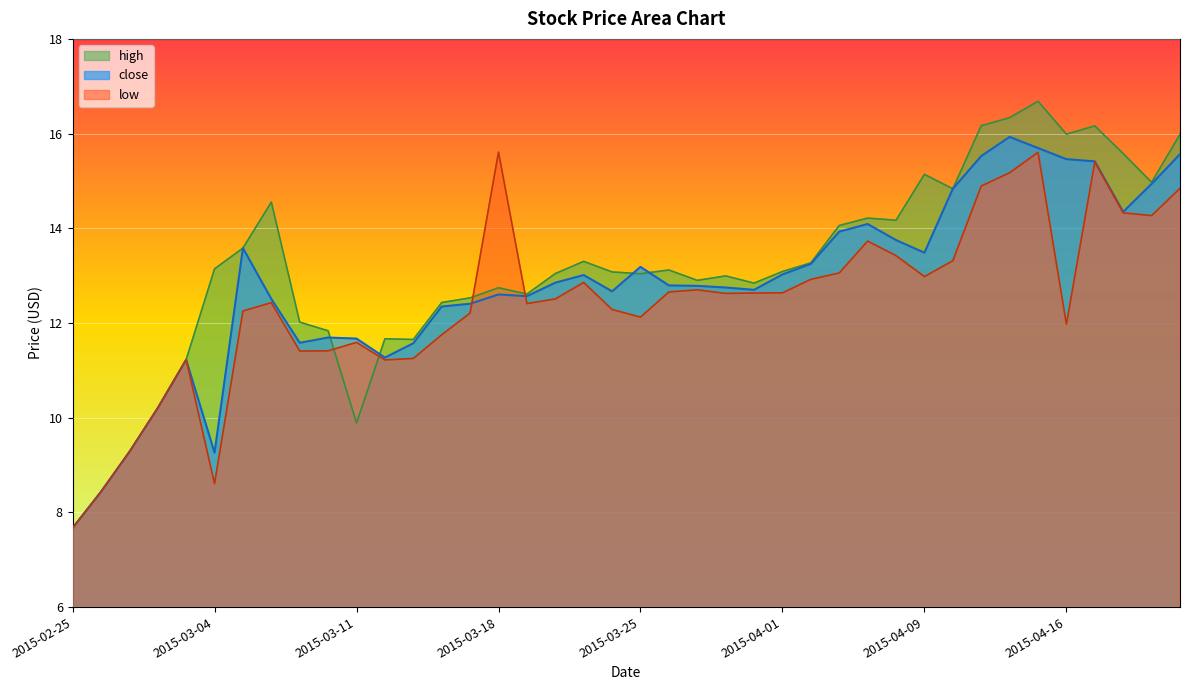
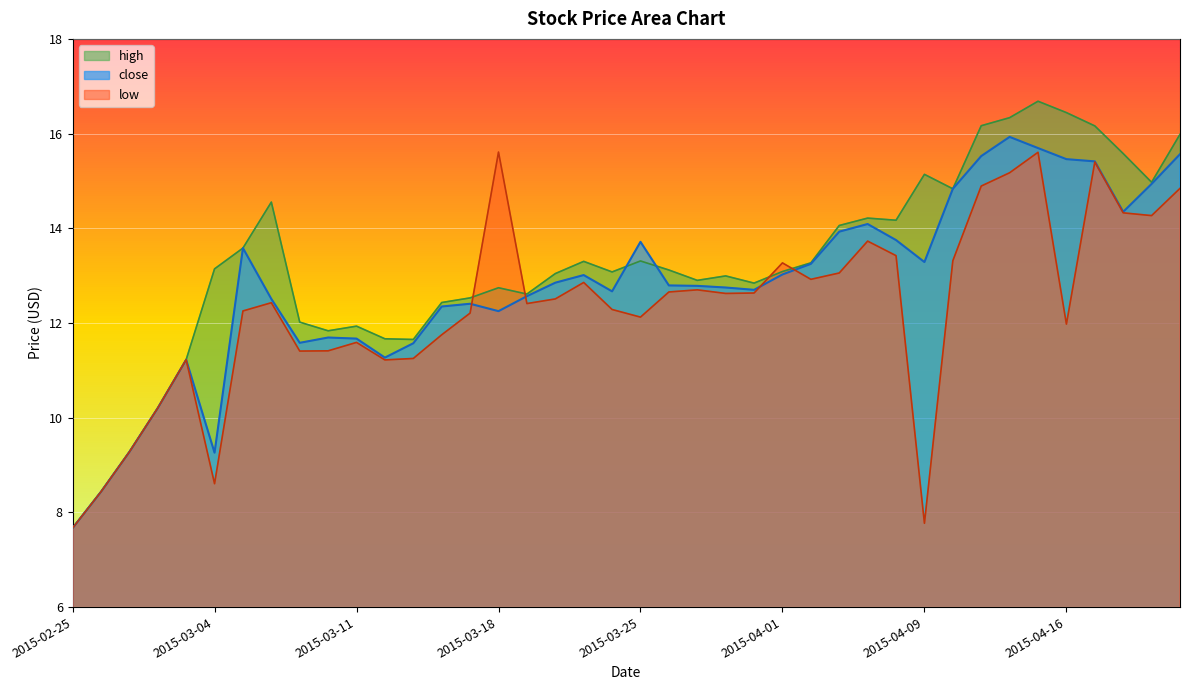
  {
    "high": {
      "2015-03-04": 13.1,
-     "2015-03-11": 9.9,
+     "2015-03-11": 11.9,
      "2015-03-18": 12.7,
-     "2015-03-25": 13.0,
+     "2015-03-25": 13.3,
      "2015-04-01": 13.1,
      "2015-04-09": 15.1,
-     "2015-04-16": 16.0
+     "2015-04-16": 16.4
    },
    "close": {
      "2015-03-04": 9.3,
      "2015-03-11": 11.7,
-     "2015-03-18": 12.6,
-     "2015-03-25": 13.2,
+     "2015-03-18": 12.3,
+     "2015-03-25": 13.7,
      "2015-04-01": 13.0,
-     "2015-04-09": 13.5,
+     "2015-04-09": 13.3,
      "2015-04-16": 15.5
    },
    "low": {
      "2015-03-04": 8.6,
      "2015-03-11": 11.6,
      "2015-03-18": 15.6,
      "2015-03-25": 12.1,
-     "2015-04-01": 12.6,
-     "2015-04-09": 13.0,
+     "2015-04-01": 13.3,
+     "2015-04-09": 7.8,
      "2015-04-16": 12.0
    }
  }
